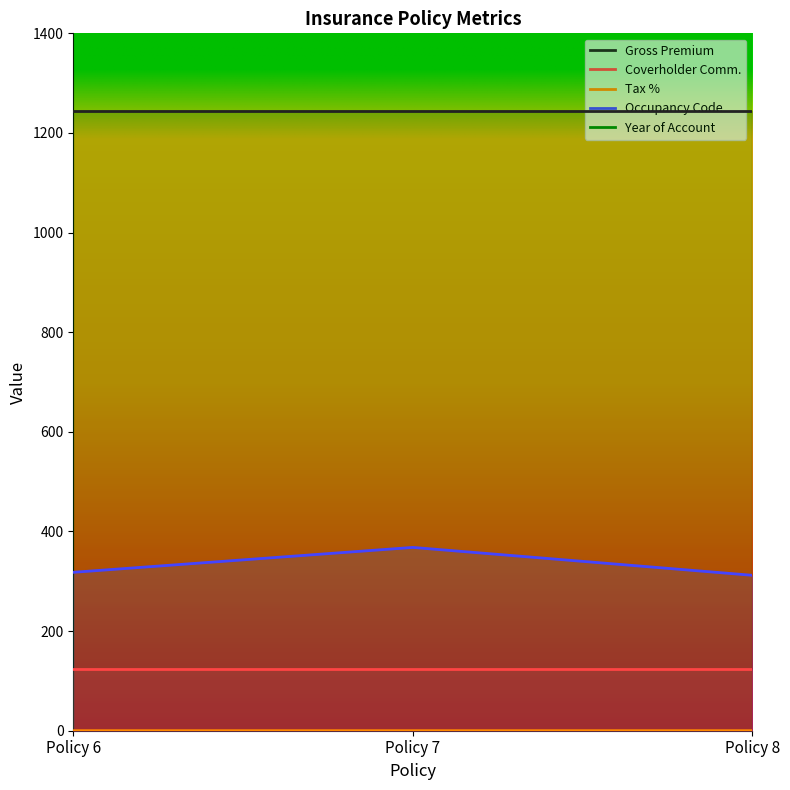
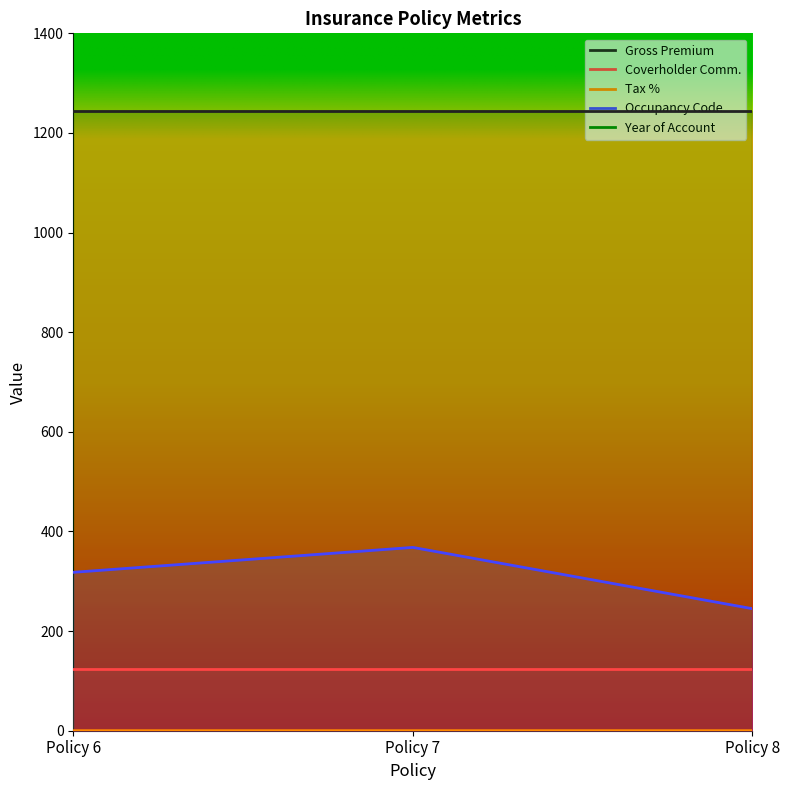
  {
    "Gross Premium": {
      "Policy 6": 1250,
      "Policy 7": 1250,
      "Policy 8": 1250
    },
    "Coverholder Comm.": {
      "Policy 6": 120,
      "Policy 7": 120,
      "Policy 8": 120
    },
    "Tax %": {
      "Policy 6": 0,
      "Policy 7": 0,
      "Policy 8": 0
    },
    "Occupancy Code": {
      "Policy 6": 320,
      "Policy 7": 370,
-     "Policy 8": 310
+     "Policy 8": 250
    }
  }
